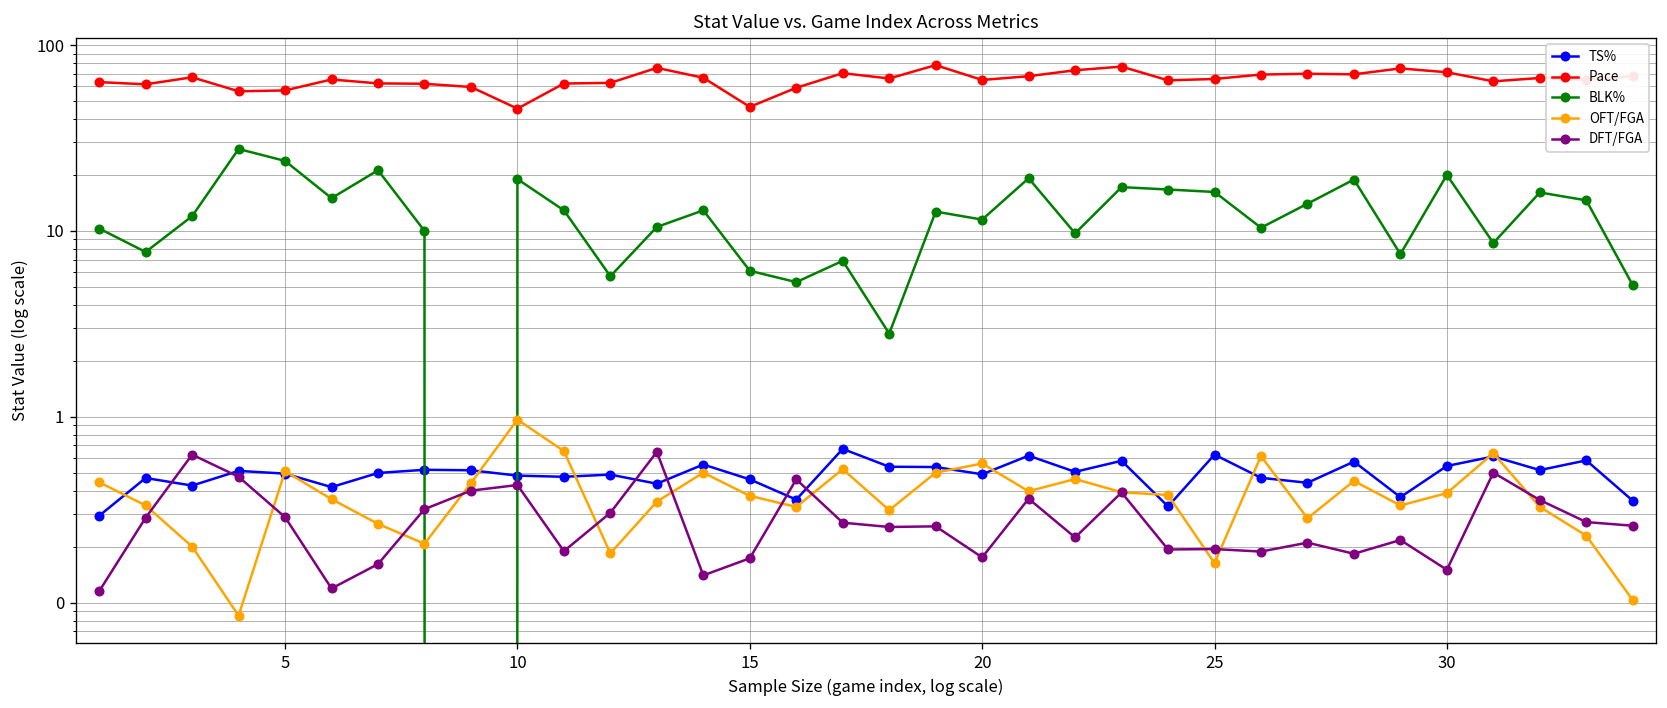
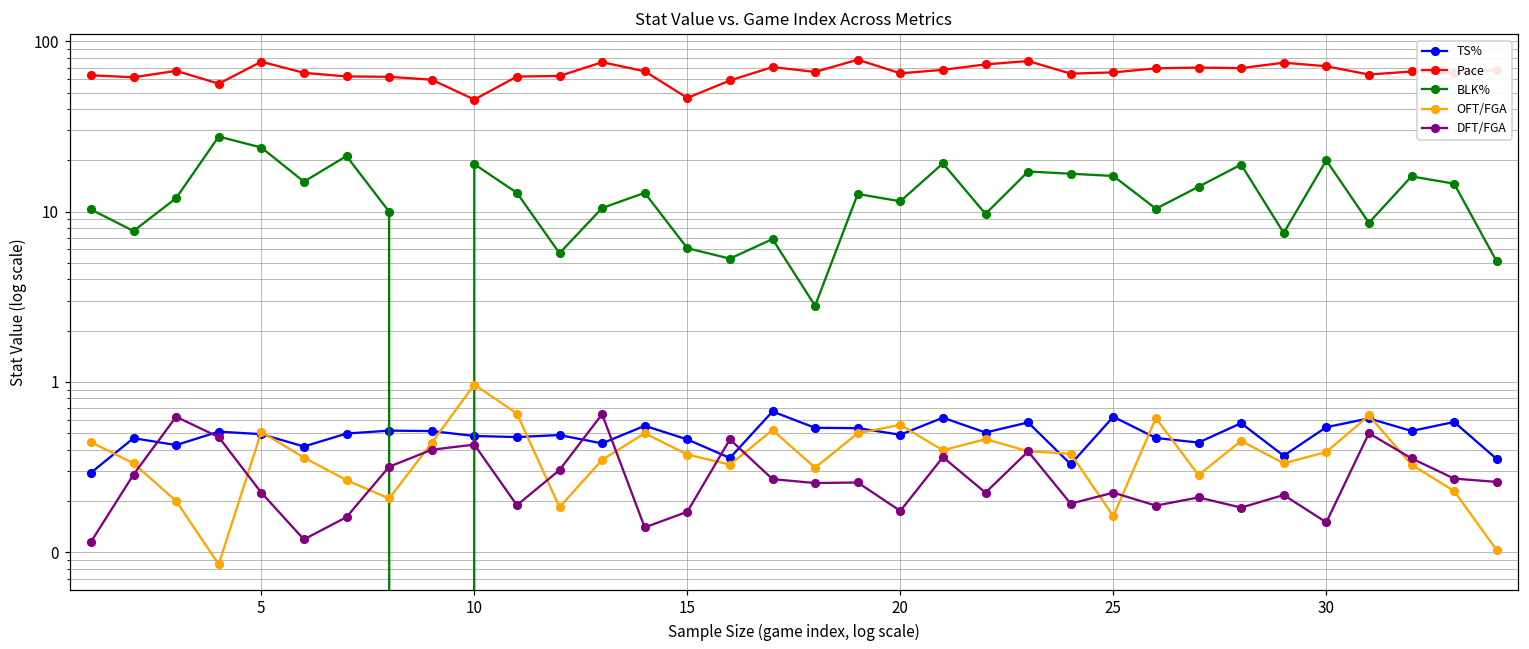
  {
    "TS%": {
      "10": 0.48,
      "15": 0.46,
      "20": 0.49,
      "25": 0.63,
      "30": 0.54
    },
    "Pace": {
-     "5": 57,
+     "5": 80,
      "10": 46,
      "15": 47,
      "20": 65,
      "25": 66,
      "30": 70
    },
    "BLK%": {
      "5": 24,
      "10": 19,
      "15": 6.1,
      "20": 12,
      "25": 16,
      "30": 20
    },
    "OFT/FGA": {
      "10": 1.0,
      "15": 0.38,
      "20": 0.56,
      "25": 0.16,
      "30": 0.39
    },
    "DFT/FGA": {
-     "5": 0.29,
+     "5": 0.22,
      "10": 0.43,
      "15": 0.17,
      "20": 0.18,
-     "25": 0.19,
+     "25": 0.22,
      "30": 0.15
    }
  }
